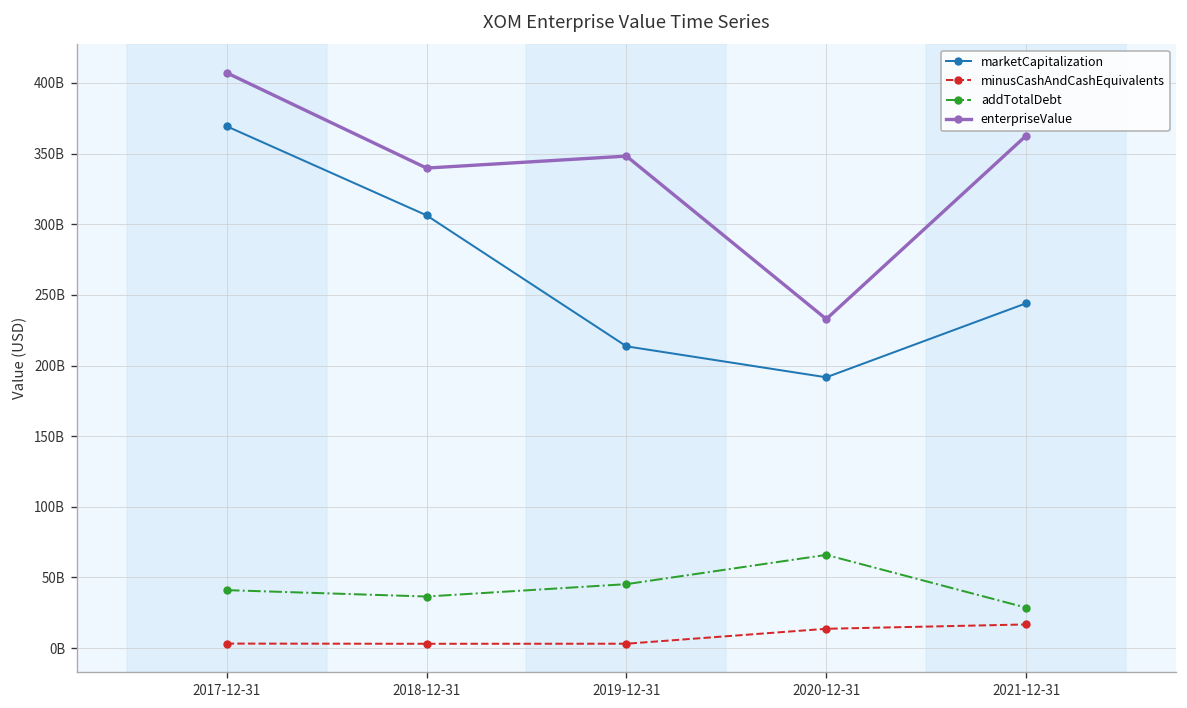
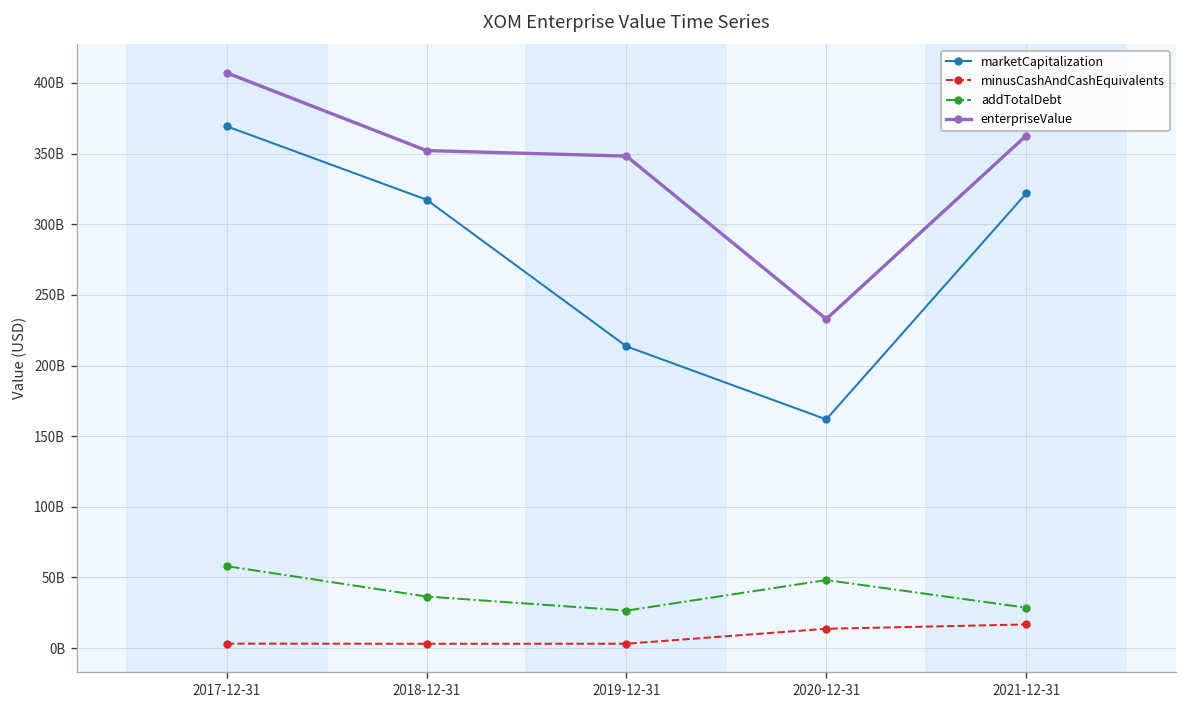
  {
    "marketCapitalization": {
      "2017-12-31": 369000000000,
-     "2018-12-31": 306000000000,
+     "2018-12-31": 317000000000,
      "2019-12-31": 214000000000,
-     "2020-12-31": 192000000000,
-     "2021-12-31": 244000000000
+     "2020-12-31": 162000000000,
+     "2021-12-31": 322000000000
    },
    "minusCashAndCashEquivalents": {
      "2017-12-31": 3000000000,
      "2018-12-31": 3000000000,
      "2019-12-31": 3000000000,
      "2020-12-31": 14000000000,
      "2021-12-31": 17000000000
    },
    "addTotalDebt": {
-     "2017-12-31": 41000000000,
+     "2017-12-31": 58000000000,
      "2018-12-31": 36000000000,
-     "2019-12-31": 45000000000,
-     "2020-12-31": 66000000000,
+     "2019-12-31": 27000000000,
+     "2020-12-31": 48000000000,
      "2021-12-31": 29000000000
    },
    "enterpriseValue": {
      "2017-12-31": 407000000000,
-     "2018-12-31": 340000000000,
+     "2018-12-31": 352000000000,
      "2019-12-31": 348000000000,
      "2020-12-31": 233000000000,
      "2021-12-31": 363000000000
    }
  }
